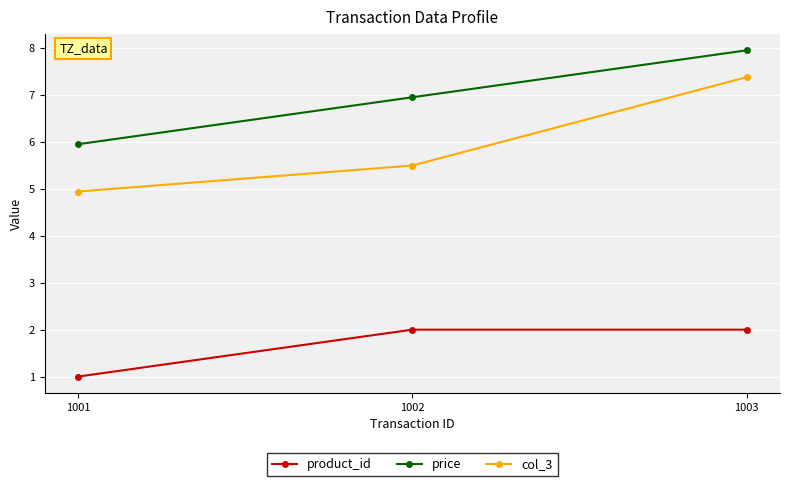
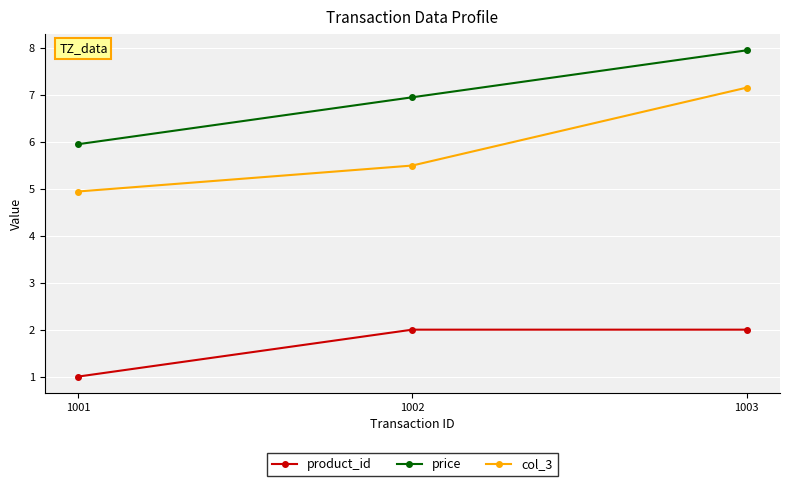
  {
    "product_id": {
      "1001": 1.0,
      "1002": 2.0,
      "1003": 2.0
    },
    "price": {
      "1001": 6.0,
      "1002": 7.0,
      "1003": 8.0
    },
    "col_3": {
      "1001": 4.9,
      "1002": 5.5,
-     "1003": 7.4
+     "1003": 7.2
    }
  }
